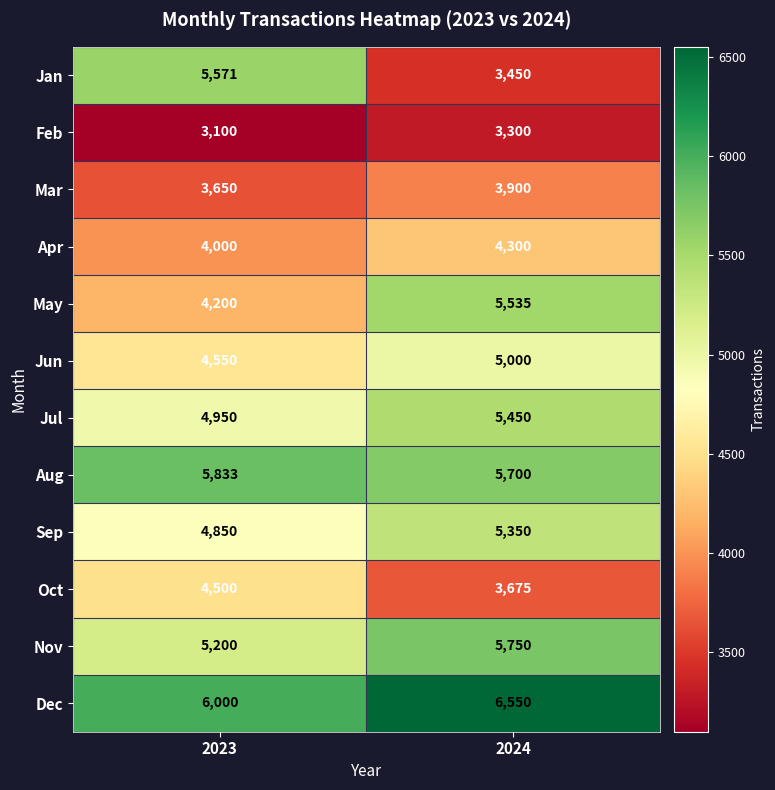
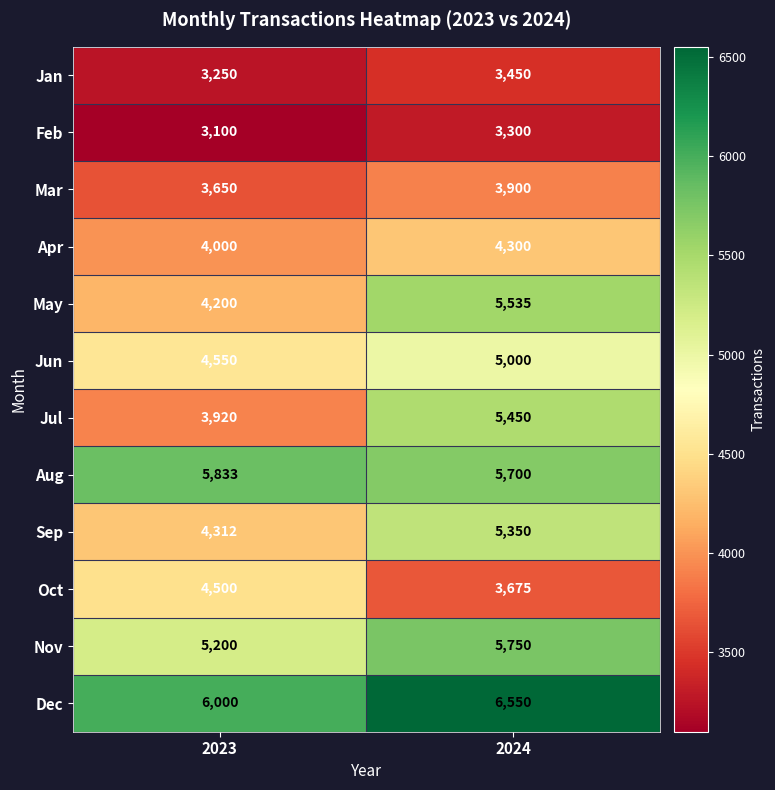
  {
    "Jan": {
-     "2023": "5,571",
+     "2023": "3,250",
      "2024": "3,450"
    },
    "Feb": {
      "2023": "3,100",
      "2024": "3,300"
    },
    "Mar": {
      "2023": "3,650",
      "2024": "3,900"
    },
    "Apr": {
      "2023": "4,000",
      "2024": "4,300"
    },
    "May": {
      "2023": "4,200",
      "2024": "5,535"
    },
    "Jun": {
      "2023": "4,550",
      "2024": "5,000"
    },
    "Jul": {
-     "2023": "4,950",
+     "2023": "3,920",
      "2024": "5,450"
    },
    "Aug": {
      "2023": "5,833",
      "2024": "5,700"
    },
    "Sep": {
-     "2023": "4,850",
+     "2023": "4,312",
      "2024": "5,350"
    },
    "Oct": {
      "2023": "4,500",
      "2024": "3,675"
    },
    "Nov": {
      "2023": "5,200",
      "2024": "5,750"
    },
    "Dec": {
      "2023": "6,000",
      "2024": "6,550"
    }
  }
